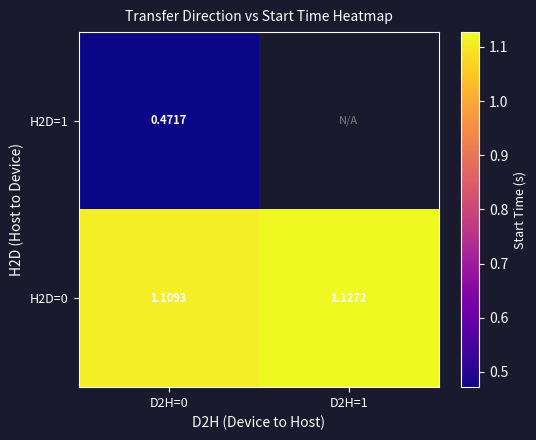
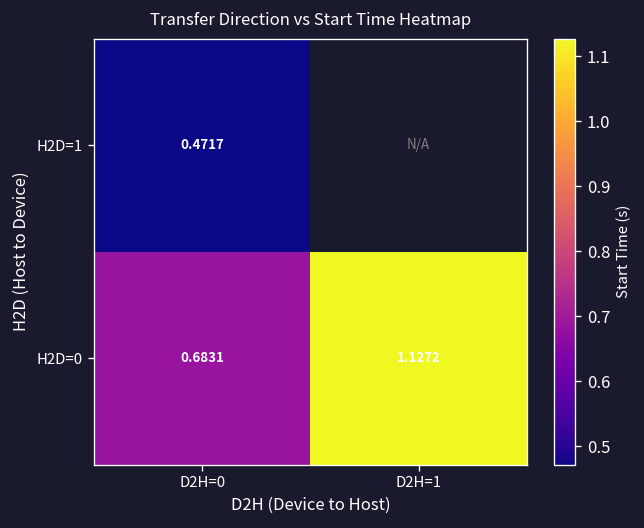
  {
    "H2D=1": {
      "D2H=0": 0.4717
    },
    "H2D=0": {
-     "D2H=0": 1.1093,
+     "D2H=0": 0.6831,
      "D2H=1": 1.1272
    }
  }
